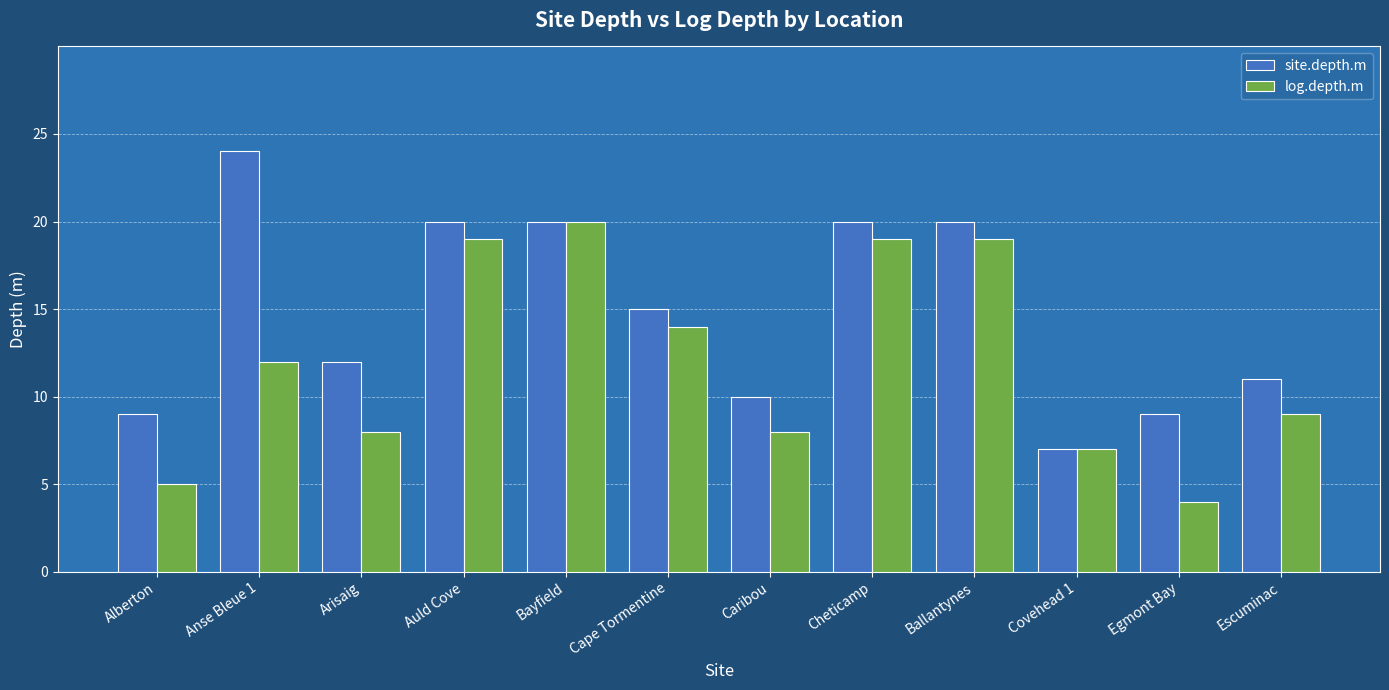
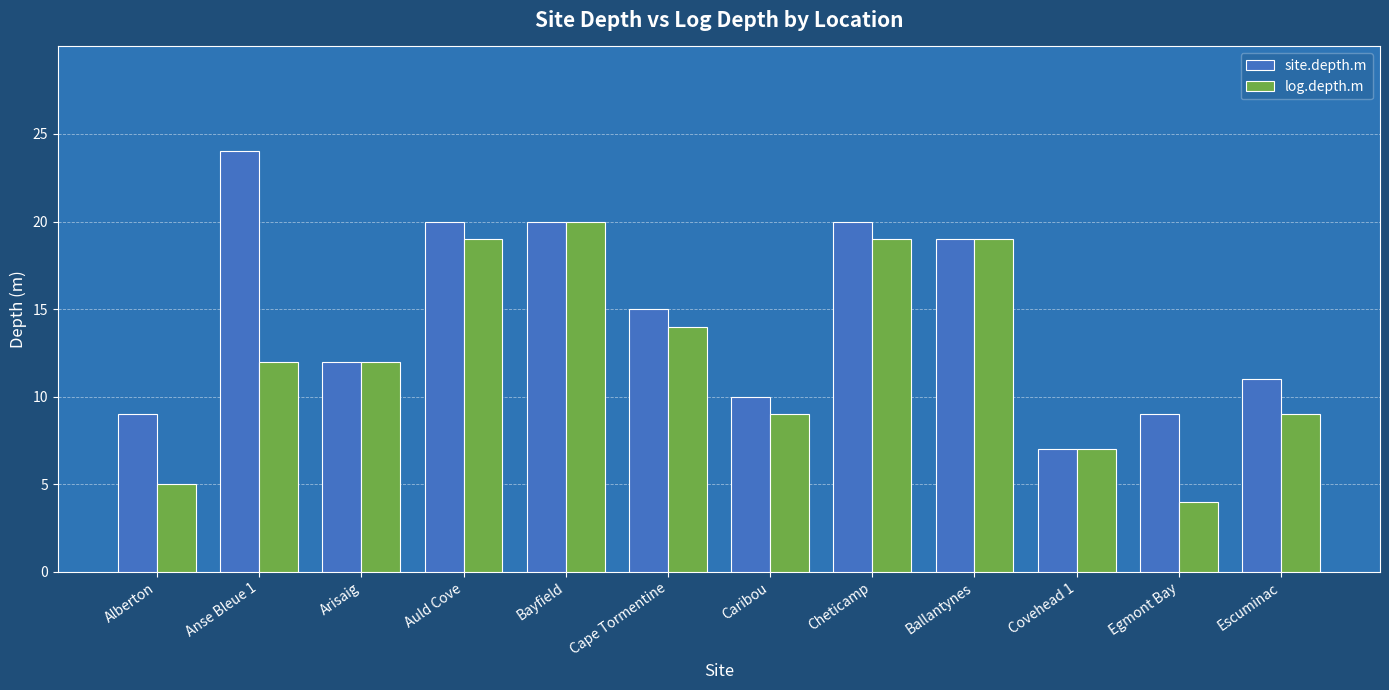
  {
    "site.depth.m": {
      "Alberton": 9,
      "Anse Bleue 1": 24,
      "Arisaig": 12,
      "Auld Cove": 20,
      "Bayfield": 20,
      "Cape Tormentine": 15,
      "Caribou": 10,
      "Cheticamp": 20,
-     "Ballantynes": 20,
+     "Ballantynes": 19,
      "Covehead 1": 7,
      "Egmont Bay": 9,
      "Escuminac": 11
    },
    "log.depth.m": {
      "Alberton": 5,
      "Anse Bleue 1": 12,
-     "Arisaig": 8,
+     "Arisaig": 12,
      "Auld Cove": 19,
      "Bayfield": 20,
      "Cape Tormentine": 14,
-     "Caribou": 8,
+     "Caribou": 9,
      "Cheticamp": 19,
      "Ballantynes": 19,
      "Covehead 1": 7,
      "Egmont Bay": 4,
      "Escuminac": 9
    }
  }
